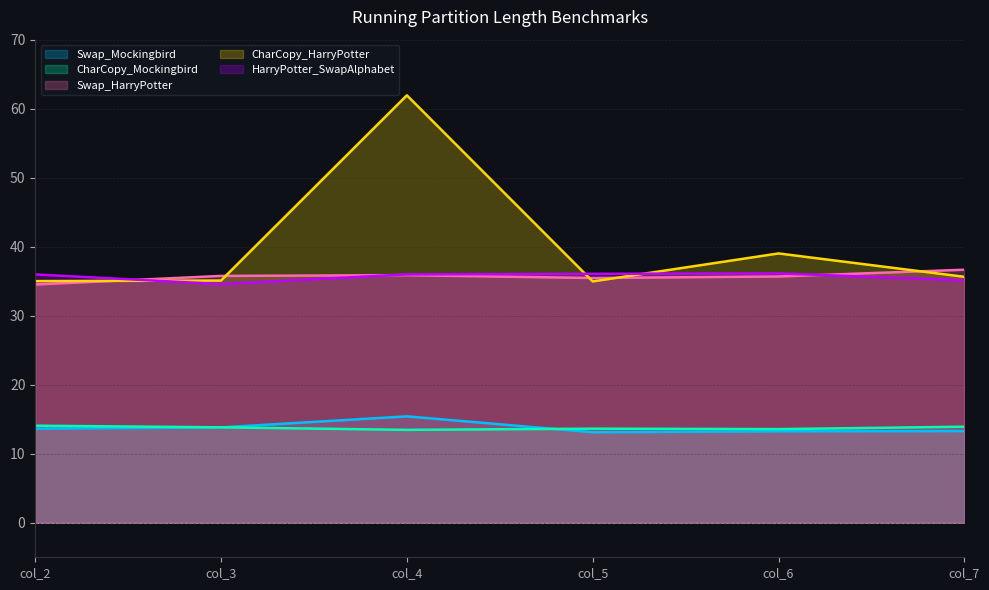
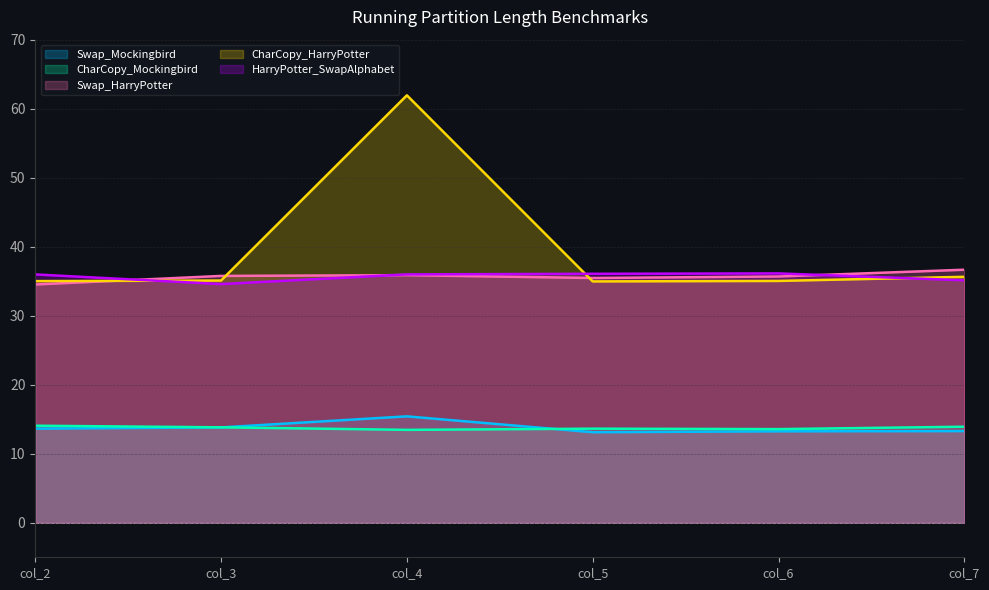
  {
    "CharCopy_HarryPotter": {
      "col_2": 35,
      "col_3": 35,
      "col_4": 62,
      "col_5": 35,
-     "col_6": 39,
+     "col_6": 35,
      "col_7": 36
    }
  }
